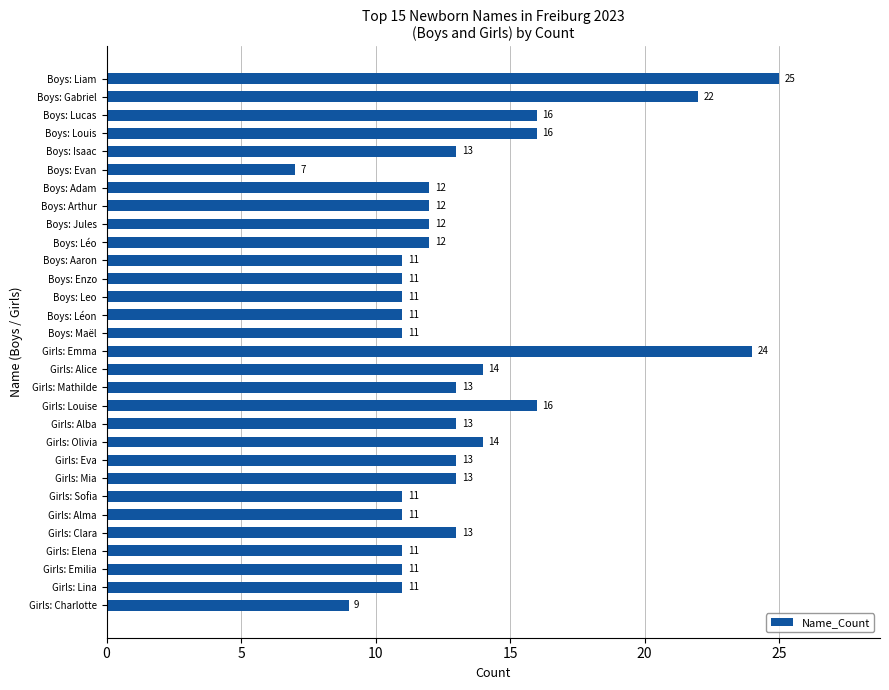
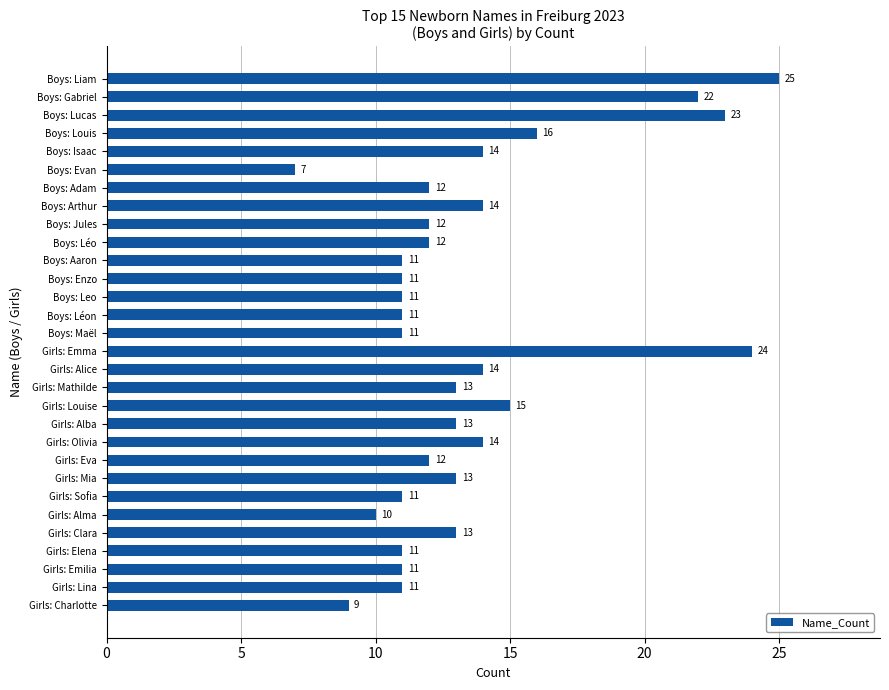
  {
    "Boys: Liam": 25,
    "Boys: Gabriel": 22,
-   "Boys: Lucas": 16,
+   "Boys: Lucas": 23,
    "Boys: Louis": 16,
-   "Boys: Isaac": 13,
+   "Boys: Isaac": 14,
    "Boys: Evan": 7,
    "Boys: Adam": 12,
-   "Boys: Arthur": 12,
+   "Boys: Arthur": 14,
    "Boys: Jules": 12,
    "Boys: Léo": 12,
    "Boys: Aaron": 11,
    "Boys: Enzo": 11,
    "Boys: Leo": 11,
    "Boys: Léon": 11,
    "Boys: Maël": 11,
    "Girls: Emma": 24,
    "Girls: Alice": 14,
    "Girls: Mathilde": 13,
-   "Girls: Louise": 16,
+   "Girls: Louise": 15,
    "Girls: Alba": 13,
    "Girls: Olivia": 14,
-   "Girls: Eva": 13,
+   "Girls: Eva": 12,
    "Girls: Mia": 13,
    "Girls: Sofia": 11,
-   "Girls: Alma": 11,
+   "Girls: Alma": 10,
    "Girls: Clara": 13,
    "Girls: Elena": 11,
    "Girls: Emilia": 11,
    "Girls: Lina": 11,
    "Girls: Charlotte": 9
  }
